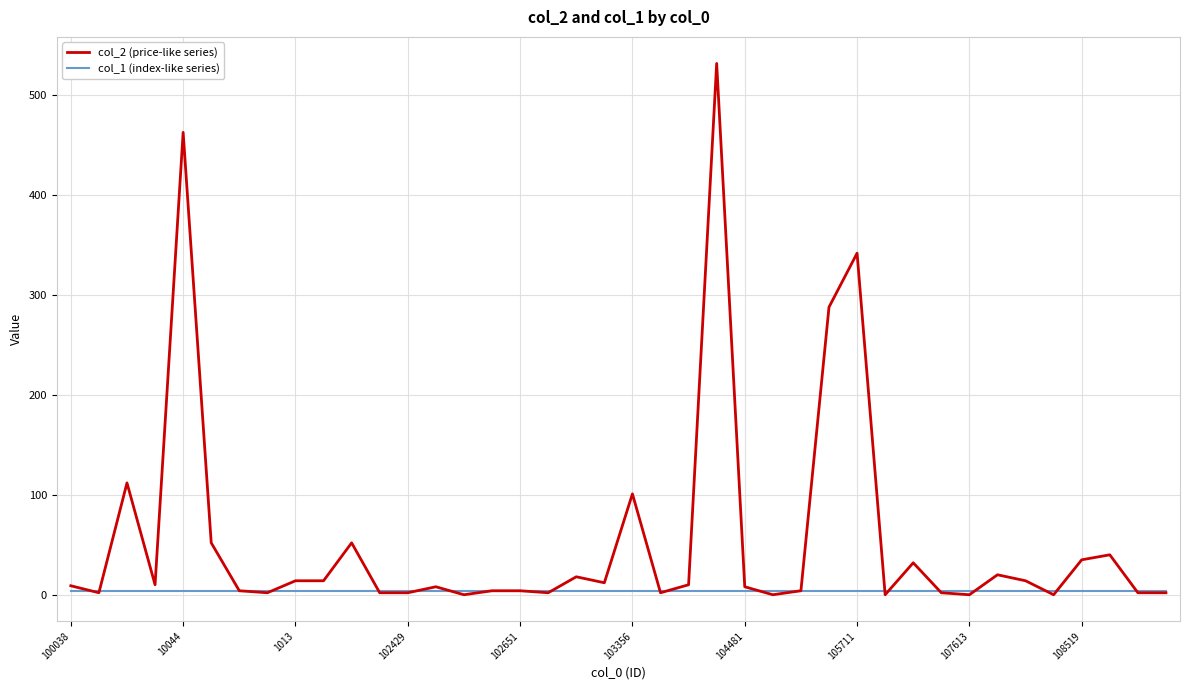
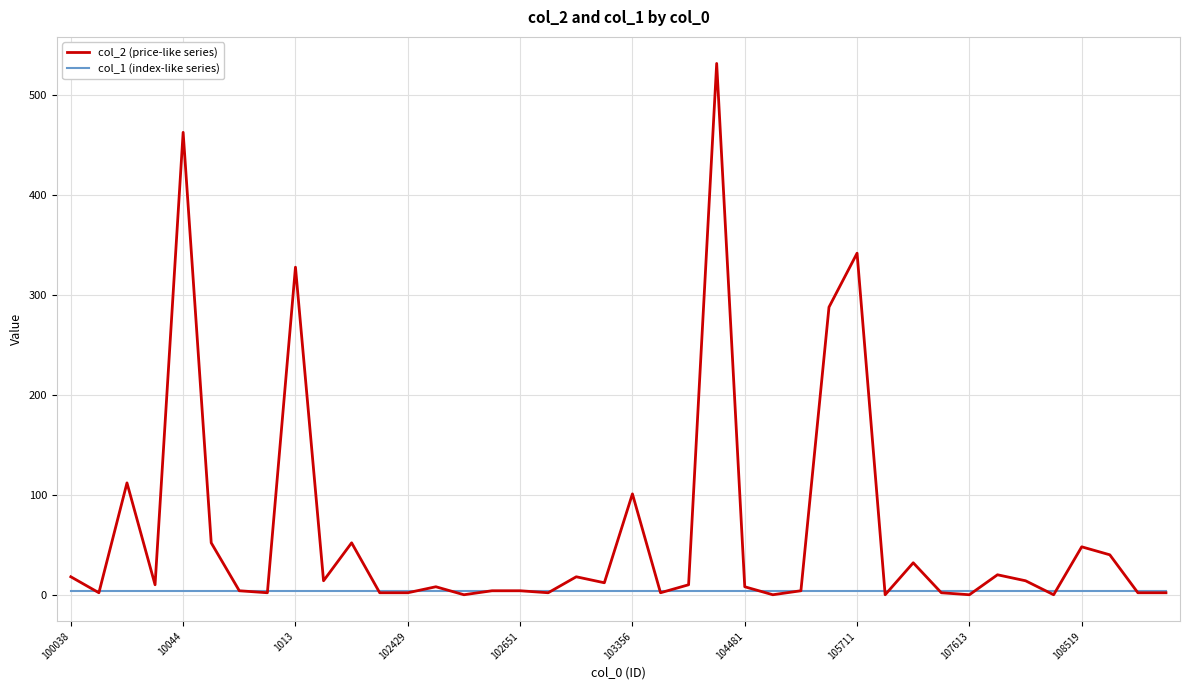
  {
    "col_2 (price-like series)": {
-     "100038": 10,
+     "100038": 20,
      "10044": 460,
-     "1013": 10,
+     "1013": 330,
      "103356": 100,
      "104481": 10,
      "105711": 340,
      "107613": 0,
-     "108519": 40
+     "108519": 50
    },
    "col_1 (index-like series)": {
      "100038": 0,
      "10044": 0,
      "1013": 0,
      "103356": 0,
      "104481": 0,
      "105711": 0,
      "107613": 0,
      "108519": 0
    }
  }
